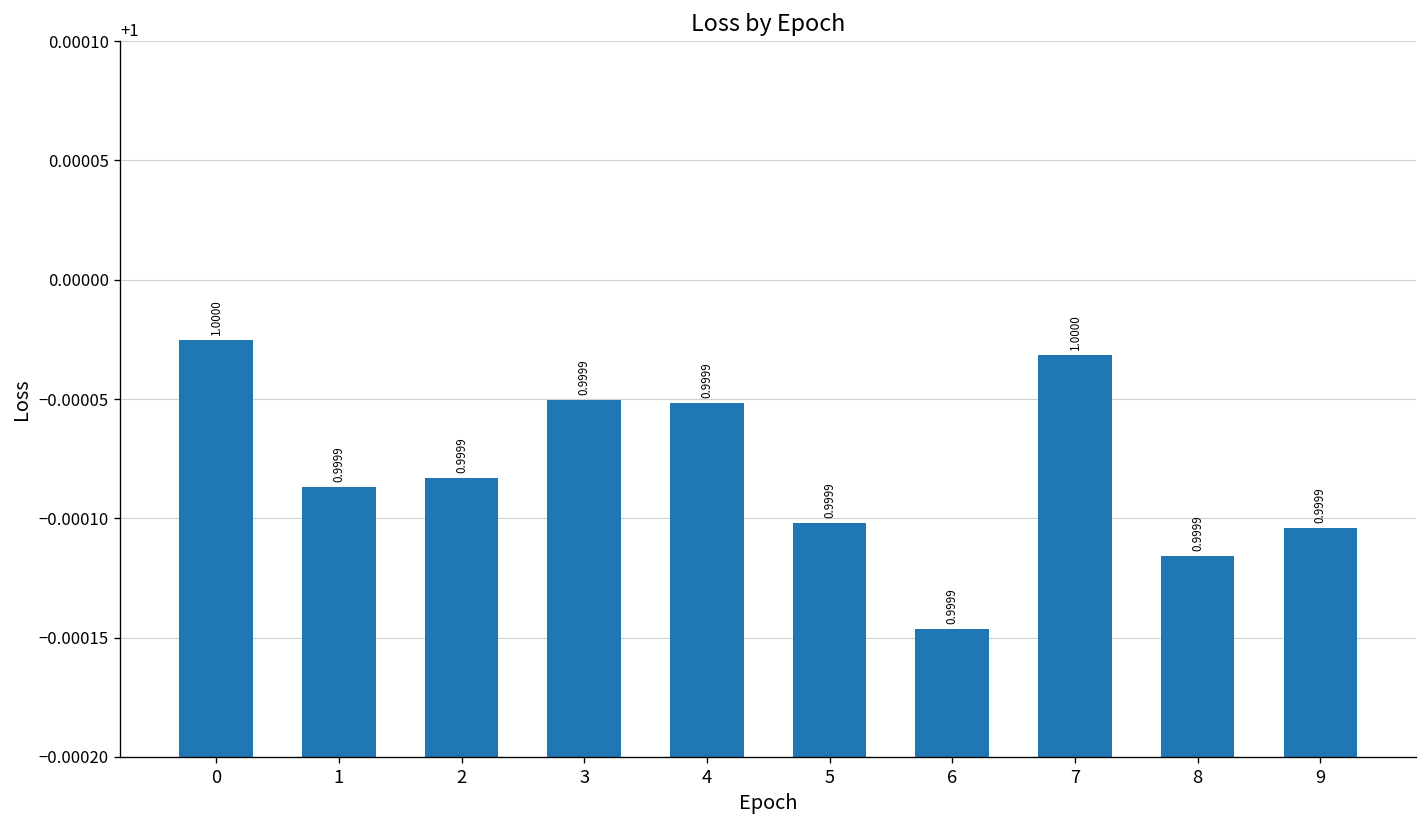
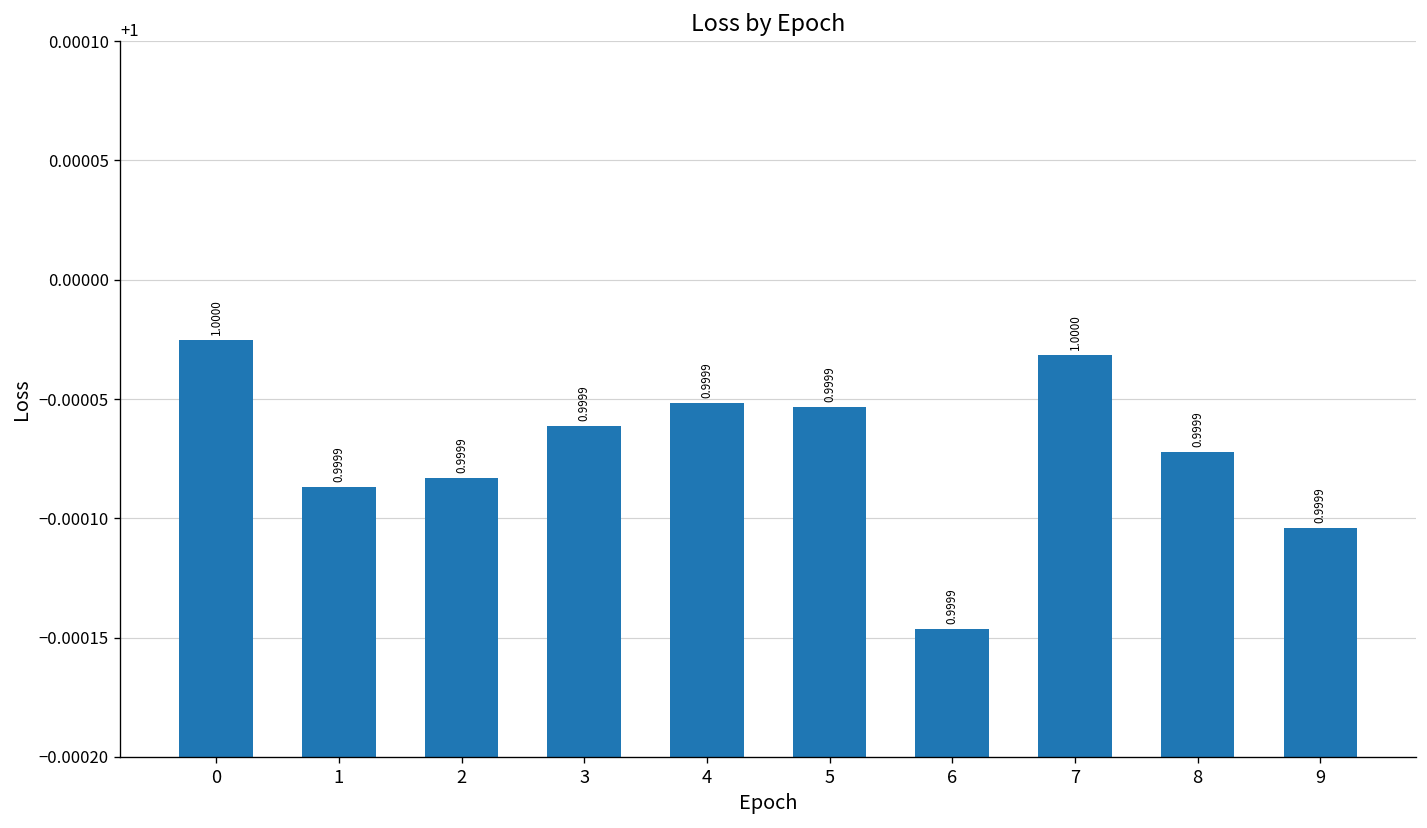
  {
-   "3": 0.999950,
-   "5": 0.999898,
-   "8": 0.999884
+   "3": 0.999939,
+   "5": 0.999947,
+   "8": 0.999928
  }
